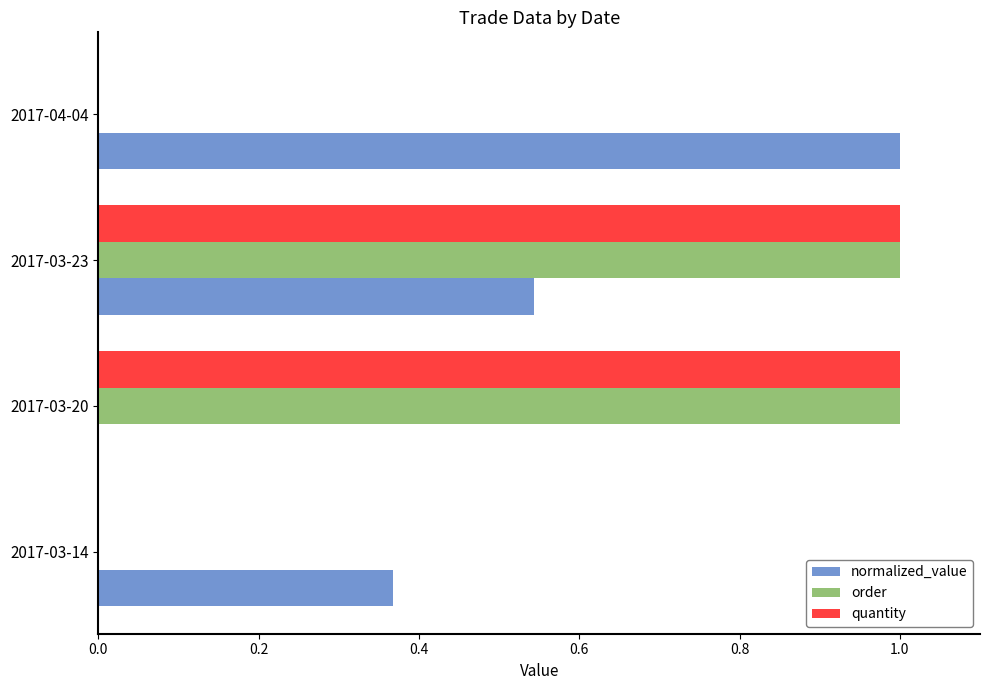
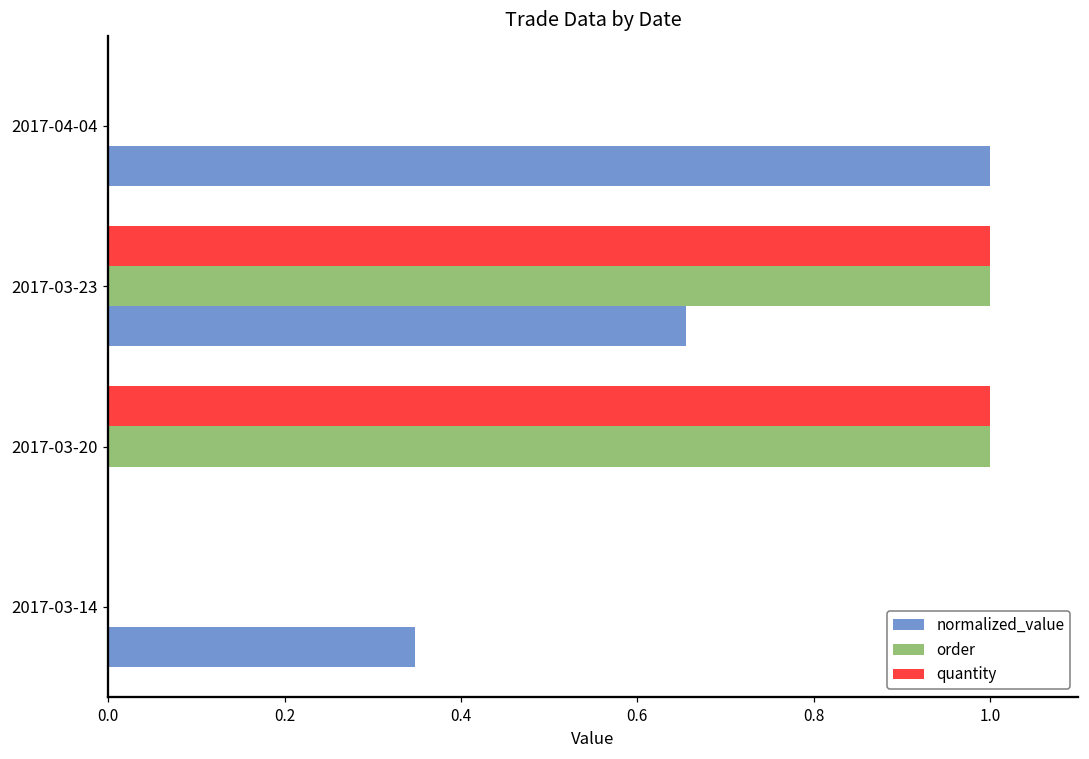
  {
    "normalized_value": {
      "2017-04-04": 1.00,
-     "2017-03-23": 0.54,
+     "2017-03-23": 0.65,
      "2017-03-20": 0.00,
-     "2017-03-14": 0.37
+     "2017-03-14": 0.35
    },
    "order": {
      "2017-04-04": 0.00,
      "2017-03-23": 1.00,
      "2017-03-20": 1.00,
      "2017-03-14": 0.00
    },
    "quantity": {
      "2017-04-04": 0.00,
      "2017-03-23": 1.00,
      "2017-03-20": 1.00,
      "2017-03-14": 0.00
    }
  }
